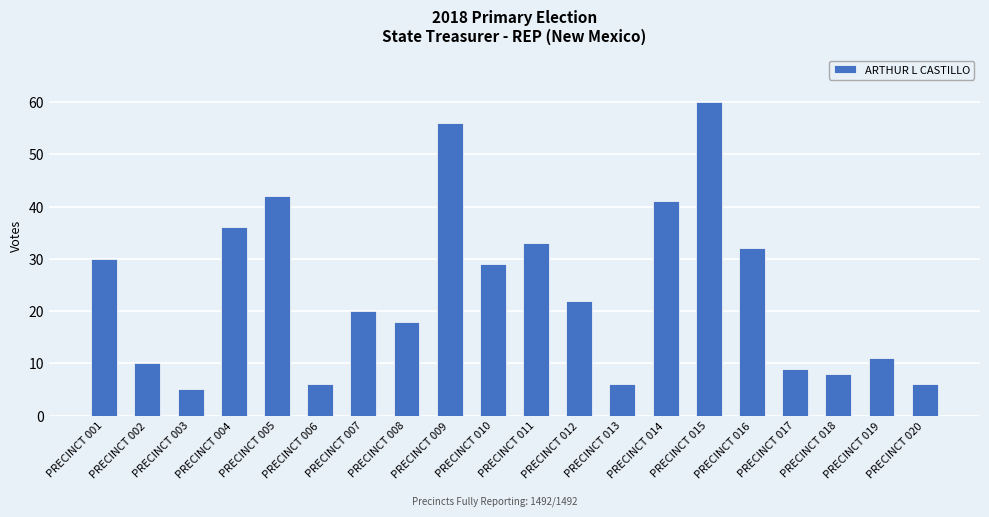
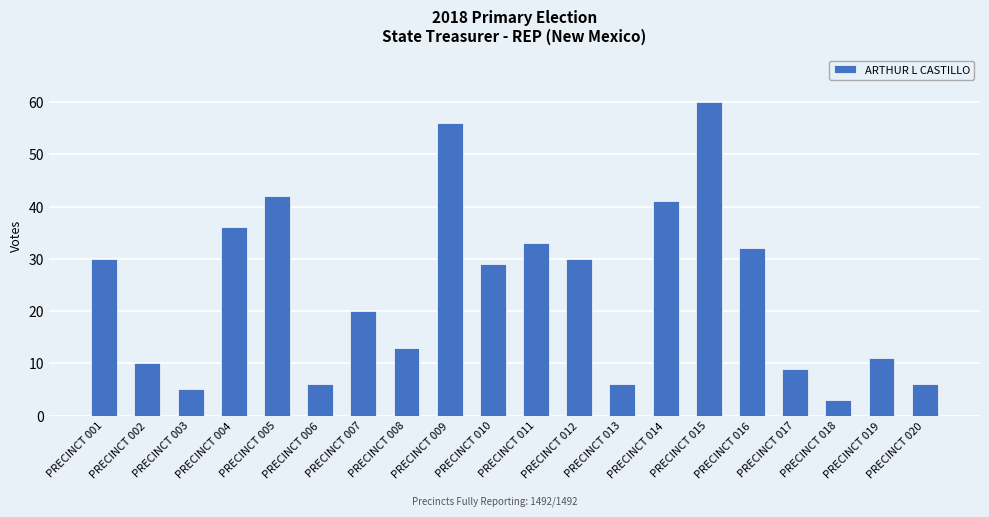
  {
    "PRECINCT 001": 30,
    "PRECINCT 002": 10,
    "PRECINCT 003": 5,
    "PRECINCT 004": 36,
    "PRECINCT 005": 42,
    "PRECINCT 006": 6,
    "PRECINCT 007": 20,
-   "PRECINCT 008": 18,
+   "PRECINCT 008": 13,
    "PRECINCT 009": 56,
    "PRECINCT 010": 29,
    "PRECINCT 011": 33,
-   "PRECINCT 012": 22,
+   "PRECINCT 012": 30,
    "PRECINCT 013": 6,
    "PRECINCT 014": 41,
    "PRECINCT 015": 60,
    "PRECINCT 016": 32,
    "PRECINCT 017": 9,
-   "PRECINCT 018": 8,
+   "PRECINCT 018": 3,
    "PRECINCT 019": 11,
    "PRECINCT 020": 6
  }
